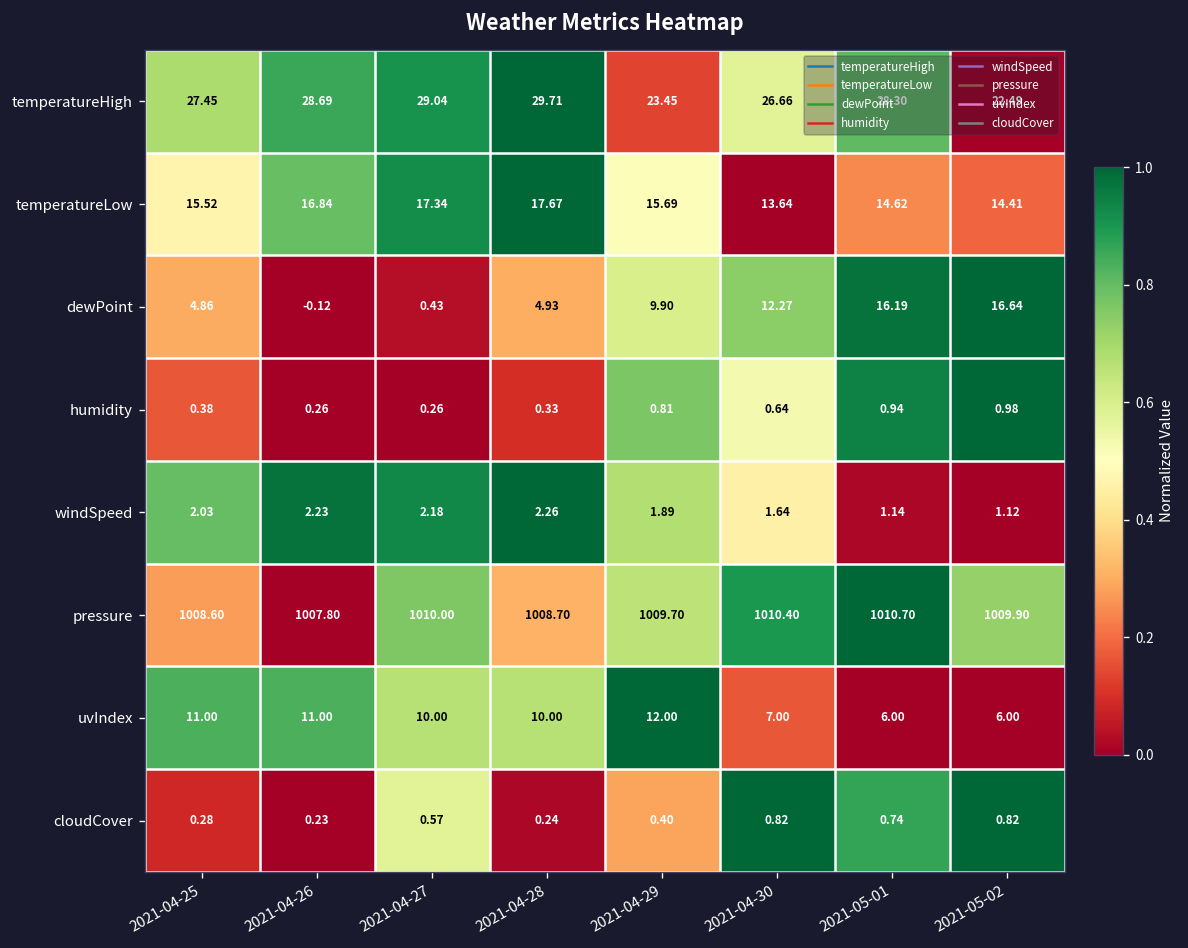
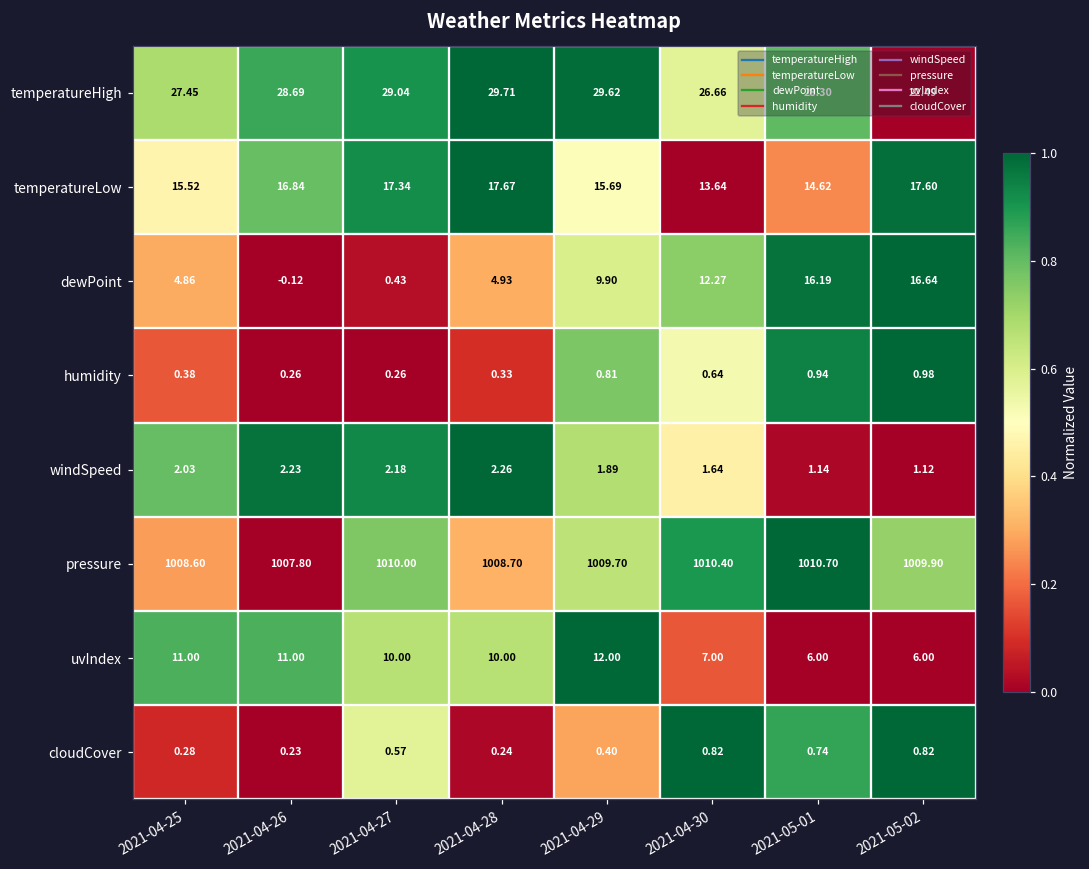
  {
    "temperatureHigh": {
      "2021-04-25": 27.45,
      "2021-04-26": 28.69,
      "2021-04-27": 29.04,
      "2021-04-28": 29.71,
-     "2021-04-29": 23.45,
+     "2021-04-29": 29.62,
      "2021-04-30": 26.66
    },
    "temperatureLow": {
      "2021-04-25": 15.52,
      "2021-04-26": 16.84,
      "2021-04-27": 17.34,
      "2021-04-28": 17.67,
      "2021-04-29": 15.69,
      "2021-04-30": 13.64,
      "2021-05-01": 14.62,
-     "2021-05-02": 14.41
+     "2021-05-02": 17.60
    },
    "dewPoint": {
      "2021-04-25": 4.86,
      "2021-04-26": -0.12,
      "2021-04-27": 0.43,
      "2021-04-28": 4.93,
      "2021-04-29": 9.90,
      "2021-04-30": 12.27,
      "2021-05-01": 16.19,
      "2021-05-02": 16.64
    },
    "humidity": {
      "2021-04-25": 0.38,
      "2021-04-26": 0.26,
      "2021-04-27": 0.26,
      "2021-04-28": 0.33,
      "2021-04-29": 0.81,
      "2021-04-30": 0.64,
      "2021-05-01": 0.94,
      "2021-05-02": 0.98
    },
    "windSpeed": {
      "2021-04-25": 2.03,
      "2021-04-26": 2.23,
      "2021-04-27": 2.18,
      "2021-04-28": 2.26,
      "2021-04-29": 1.89,
      "2021-04-30": 1.64,
      "2021-05-01": 1.14,
      "2021-05-02": 1.12
    },
    "pressure": {
      "2021-04-25": 1008.60,
      "2021-04-26": 1007.80,
      "2021-04-27": 1010.00,
      "2021-04-28": 1008.70,
      "2021-04-29": 1009.70,
      "2021-04-30": 1010.40,
      "2021-05-01": 1010.70,
      "2021-05-02": 1009.90
    },
    "uvIndex": {
      "2021-04-25": 11.00,
      "2021-04-26": 11.00,
      "2021-04-27": 10.00,
      "2021-04-28": 10.00,
      "2021-04-29": 12.00,
      "2021-04-30": 7.00,
      "2021-05-01": 6.00,
      "2021-05-02": 6.00
    },
    "cloudCover": {
      "2021-04-25": 0.28,
      "2021-04-26": 0.23,
      "2021-04-27": 0.57,
      "2021-04-28": 0.24,
      "2021-04-29": 0.40,
      "2021-04-30": 0.82,
      "2021-05-01": 0.74,
      "2021-05-02": 0.82
    }
  }
